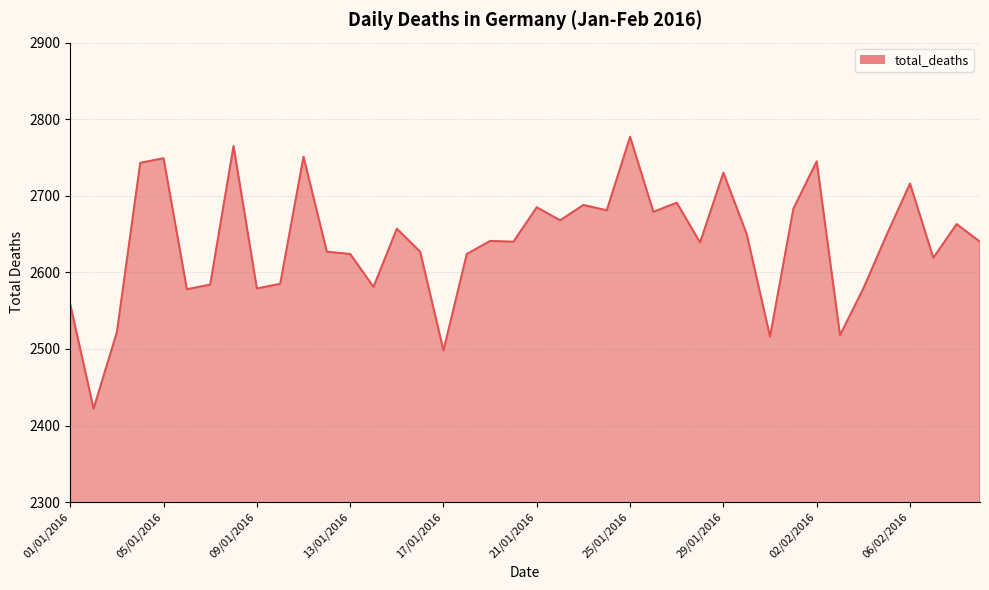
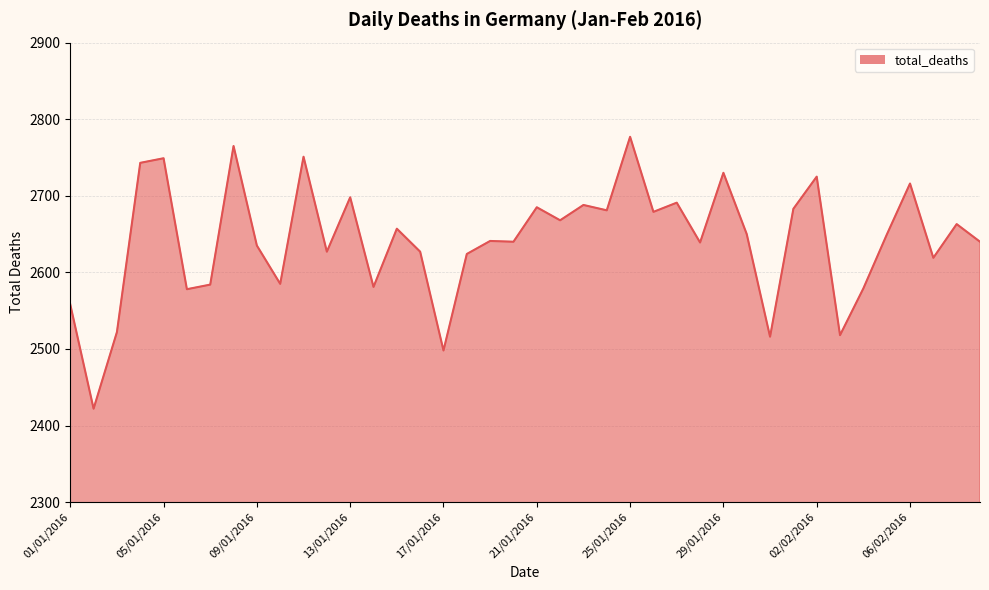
  {
    "01/01/2016": 2560,
    "05/01/2016": 2750,
-   "09/01/2016": 2580,
-   "13/01/2016": 2620,
+   "09/01/2016": 2640,
+   "13/01/2016": 2700,
    "17/01/2016": 2500,
    "21/01/2016": 2690,
    "25/01/2016": 2780,
    "29/01/2016": 2730,
-   "02/02/2016": 2750,
+   "02/02/2016": 2730,
    "06/02/2016": 2720
  }
